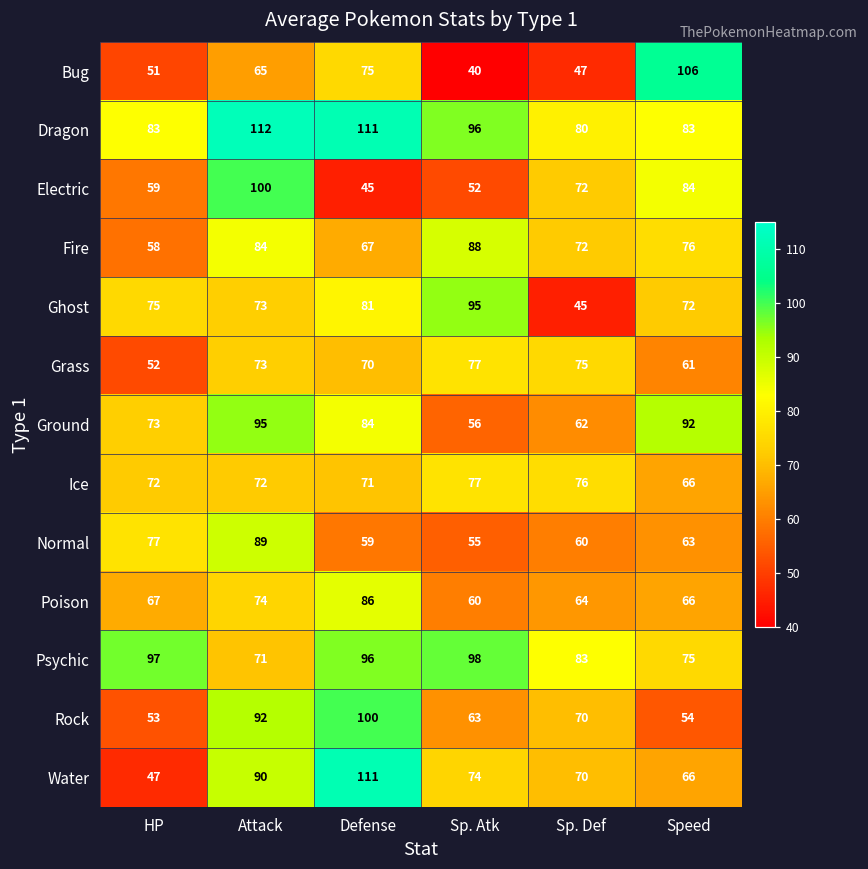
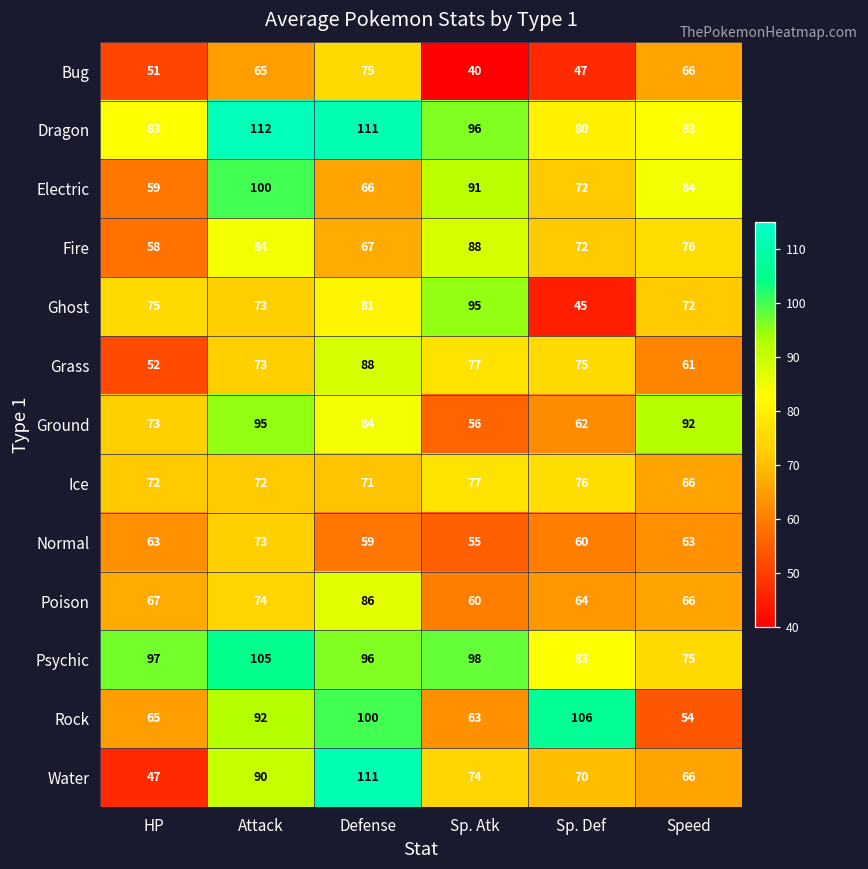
  {
    "Bug": {
      "HP": 51,
      "Attack": 65,
      "Defense": 75,
      "Sp. Atk": 40,
      "Sp. Def": 47,
-     "Speed": 106
+     "Speed": 66
    },
    "Dragon": {
      "HP": 83,
      "Attack": 112,
      "Defense": 111,
      "Sp. Atk": 96,
      "Sp. Def": 80,
      "Speed": 83
    },
    "Electric": {
      "HP": 59,
      "Attack": 100,
-     "Defense": 45,
-     "Sp. Atk": 52,
+     "Defense": 66,
+     "Sp. Atk": 91,
      "Sp. Def": 72,
      "Speed": 84
    },
    "Fire": {
      "HP": 58,
      "Attack": 84,
      "Defense": 67,
      "Sp. Atk": 88,
      "Sp. Def": 72,
      "Speed": 76
    },
    "Ghost": {
      "HP": 75,
      "Attack": 73,
      "Defense": 81,
      "Sp. Atk": 95,
      "Sp. Def": 45,
      "Speed": 72
    },
    "Grass": {
      "HP": 52,
      "Attack": 73,
-     "Defense": 70,
+     "Defense": 88,
      "Sp. Atk": 77,
      "Sp. Def": 75,
      "Speed": 61
    },
    "Ground": {
      "HP": 73,
      "Attack": 95,
      "Defense": 84,
      "Sp. Atk": 56,
      "Sp. Def": 62,
      "Speed": 92
    },
    "Ice": {
      "HP": 72,
      "Attack": 72,
      "Defense": 71,
      "Sp. Atk": 77,
      "Sp. Def": 76,
      "Speed": 66
    },
    "Normal": {
-     "HP": 77,
-     "Attack": 89,
+     "HP": 63,
+     "Attack": 73,
      "Defense": 59,
      "Sp. Atk": 55,
      "Sp. Def": 60,
      "Speed": 63
    },
    "Poison": {
      "HP": 67,
      "Attack": 74,
      "Defense": 86,
      "Sp. Atk": 60,
      "Sp. Def": 64,
      "Speed": 66
    },
    "Psychic": {
      "HP": 97,
-     "Attack": 71,
+     "Attack": 105,
      "Defense": 96,
      "Sp. Atk": 98,
      "Sp. Def": 83,
      "Speed": 75
    },
    "Rock": {
-     "HP": 53,
+     "HP": 65,
      "Attack": 92,
      "Defense": 100,
      "Sp. Atk": 63,
-     "Sp. Def": 70,
+     "Sp. Def": 106,
      "Speed": 54
    },
    "Water": {
      "HP": 47,
      "Attack": 90,
      "Defense": 111,
      "Sp. Atk": 74,
      "Sp. Def": 70,
      "Speed": 66
    }
  }
